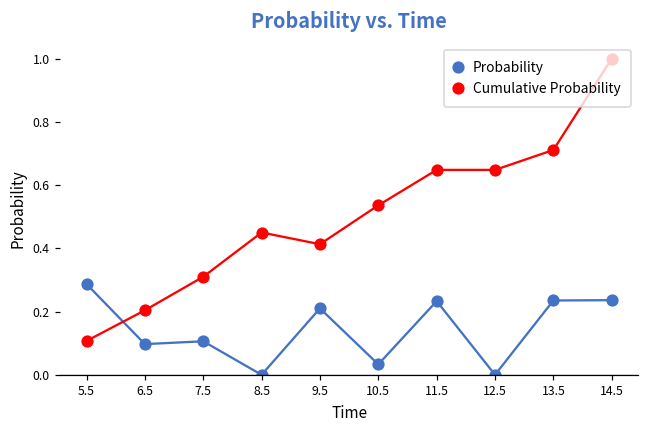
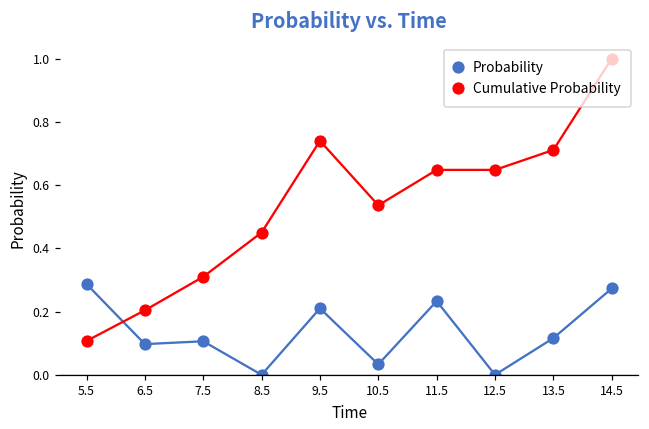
  {
    "Probability": {
      "5.5": 0.29,
      "6.5": 0.10,
      "7.5": 0.11,
      "8.5": 0.00,
      "9.5": 0.21,
      "10.5": 0.03,
      "11.5": 0.23,
      "12.5": 0.00,
-     "13.5": 0.24,
-     "14.5": 0.24
+     "13.5": 0.12,
+     "14.5": 0.27
    },
    "Cumulative Probability": {
      "5.5": 0.11,
      "6.5": 0.20,
      "7.5": 0.31,
      "8.5": 0.45,
-     "9.5": 0.41,
+     "9.5": 0.74,
      "10.5": 0.54,
      "11.5": 0.65,
      "12.5": 0.65,
      "13.5": 0.71
    }
  }
